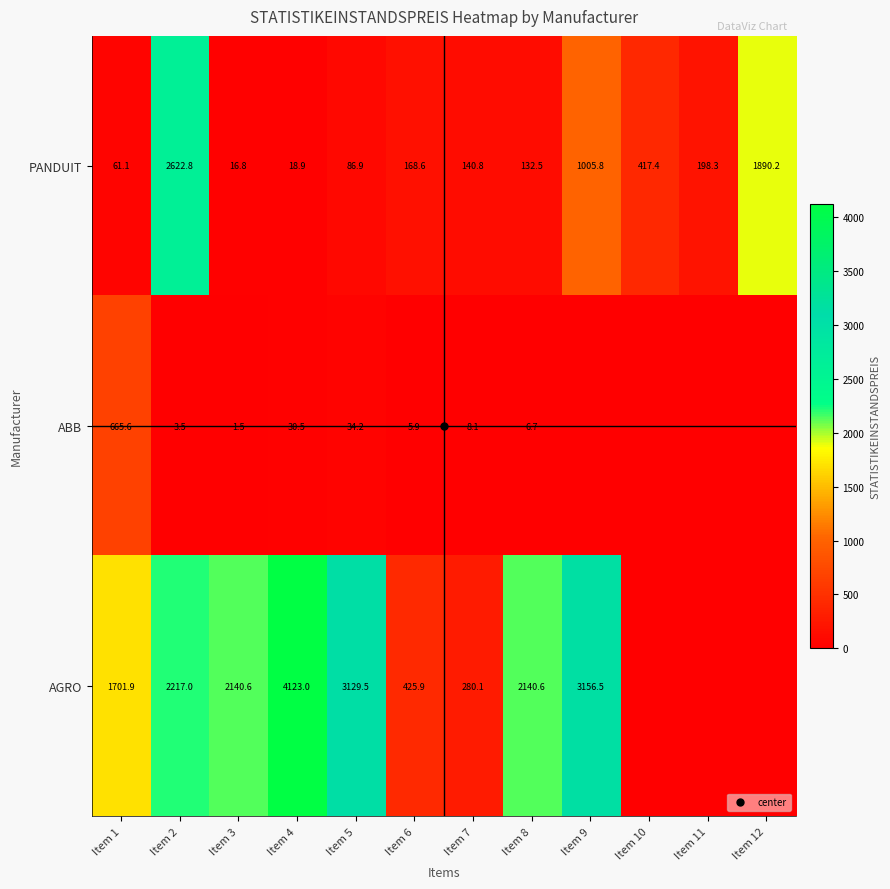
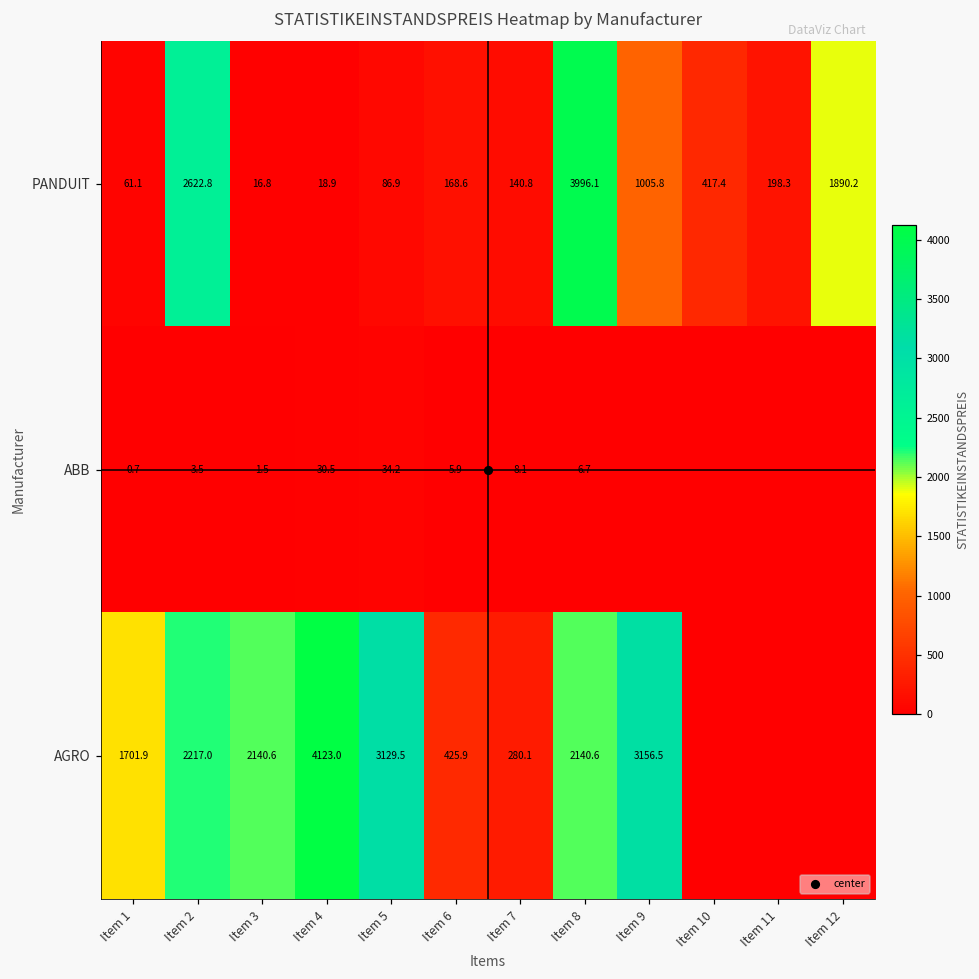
  {
    "PANDUIT": {
      "Item 1": 61.1,
      "Item 2": 2622.8,
      "Item 3": 16.8,
      "Item 4": 18.9,
      "Item 5": 86.9,
      "Item 6": 168.6,
      "Item 7": 140.8,
-     "Item 8": 132.5,
+     "Item 8": 3996.1,
      "Item 9": 1005.8,
      "Item 10": 417.4,
      "Item 11": 198.3,
      "Item 12": 1890.2
    },
    "ABB": {
-     "Item 1": 665.6,
+     "Item 1": 0.7,
      "Item 2": 3.5,
      "Item 3": 1.5,
      "Item 4": 30.5,
      "Item 5": 34.2,
      "Item 6": 5.9,
      "Item 7": 8.1,
      "Item 8": 6.7
    },
    "AGRO": {
      "Item 1": 1701.9,
      "Item 2": 2217.0,
      "Item 3": 2140.6,
      "Item 4": 4123.0,
      "Item 5": 3129.5,
      "Item 6": 425.9,
      "Item 7": 280.1,
      "Item 8": 2140.6,
      "Item 9": 3156.5
    }
  }
